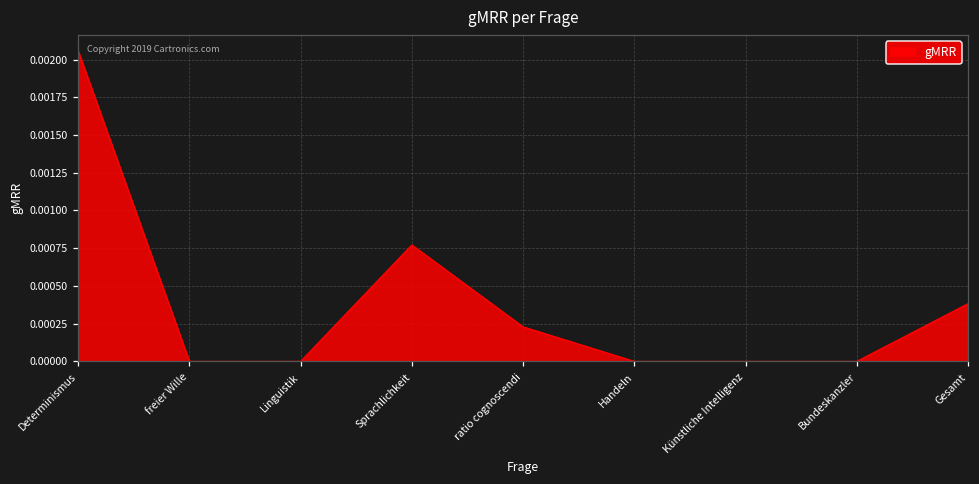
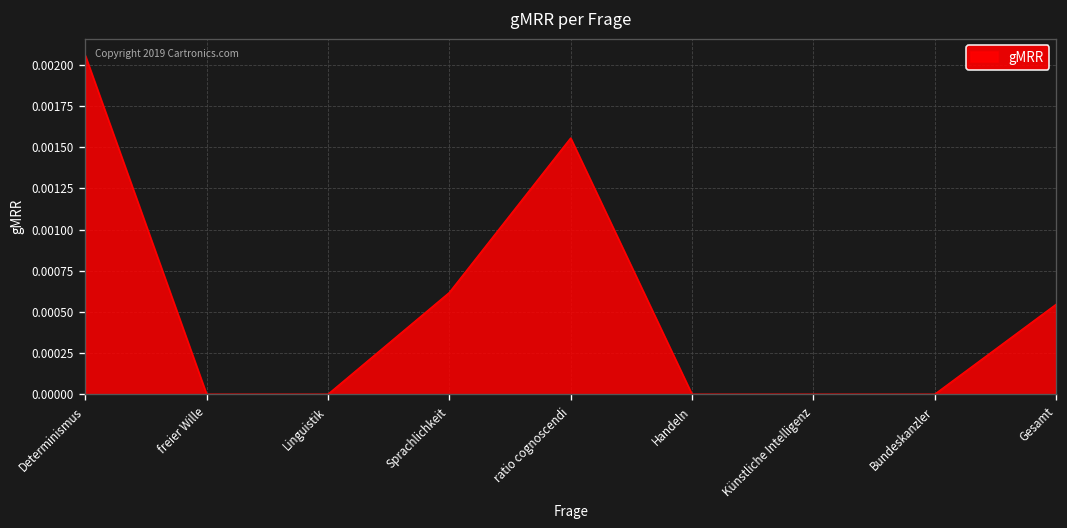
  {
    "freier Wille": 0.00000,
    "Linguistik": 0.00000,
-   "Sprachlichkeit": 0.00077,
-   "ratio cognoscendi": 0.00023,
+   "Sprachlichkeit": 0.00062,
+   "ratio cognoscendi": 0.00156,
    "Handeln": 0.00000,
    "Künstliche Intelligenz": 0.00000,
    "Bundeskanzler": 0.00000,
-   "Gesamt": 0.00038
+   "Gesamt": 0.00055
  }
